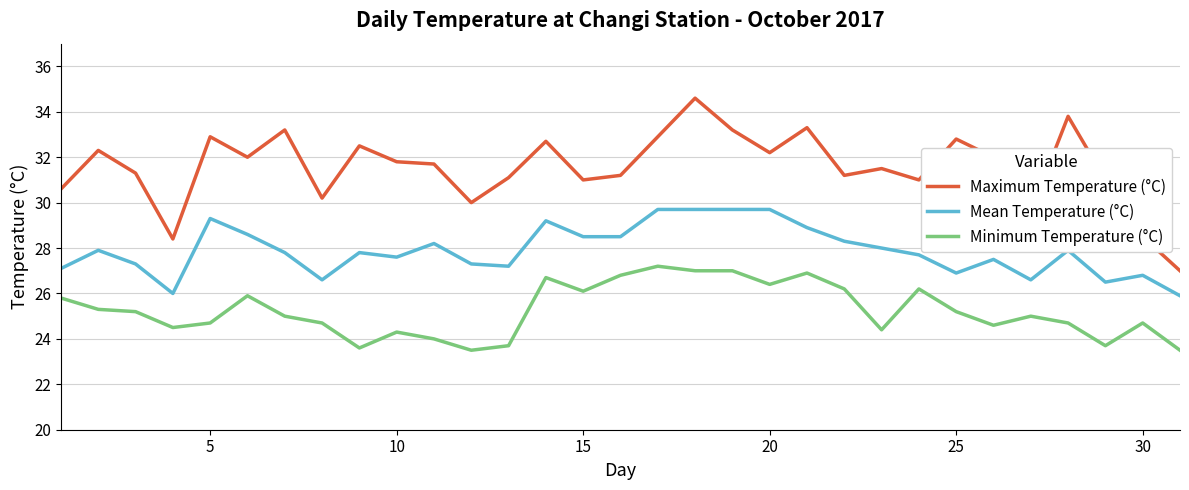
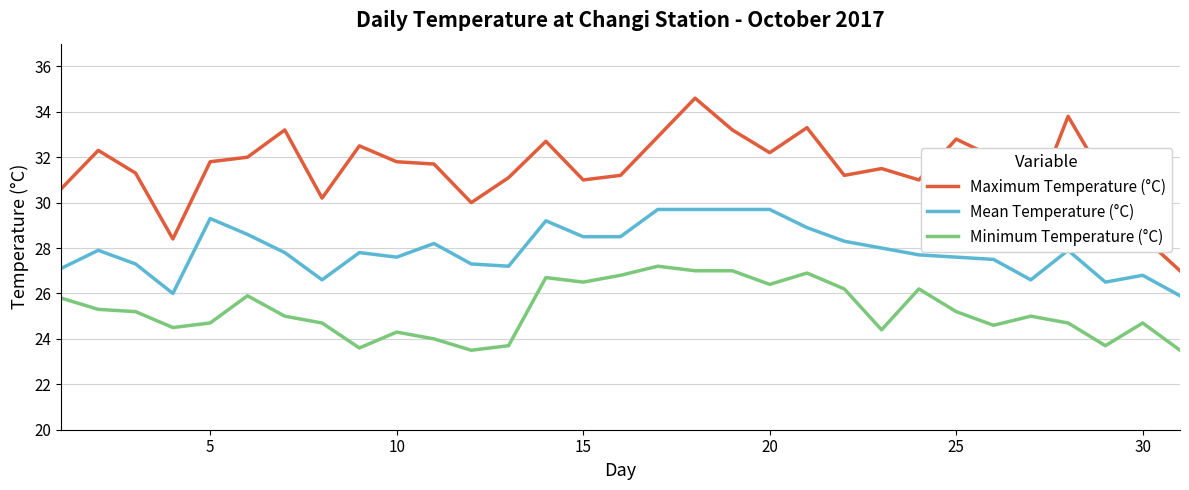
  {
    "Maximum Temperature (°C)": {
-     "5": 32.9,
+     "5": 31.8,
      "10": 31.8,
      "15": 31.0,
      "20": 32.2,
      "25": 32.8
    },
    "Mean Temperature (°C)": {
      "5": 29.3,
      "10": 27.6,
      "15": 28.5,
      "20": 29.7,
-     "25": 26.9,
+     "25": 27.6,
      "30": 26.8
    },
    "Minimum Temperature (°C)": {
      "5": 24.7,
      "10": 24.3,
-     "15": 26.1,
+     "15": 26.5,
      "20": 26.4,
      "25": 25.2,
      "30": 24.7
    }
  }
